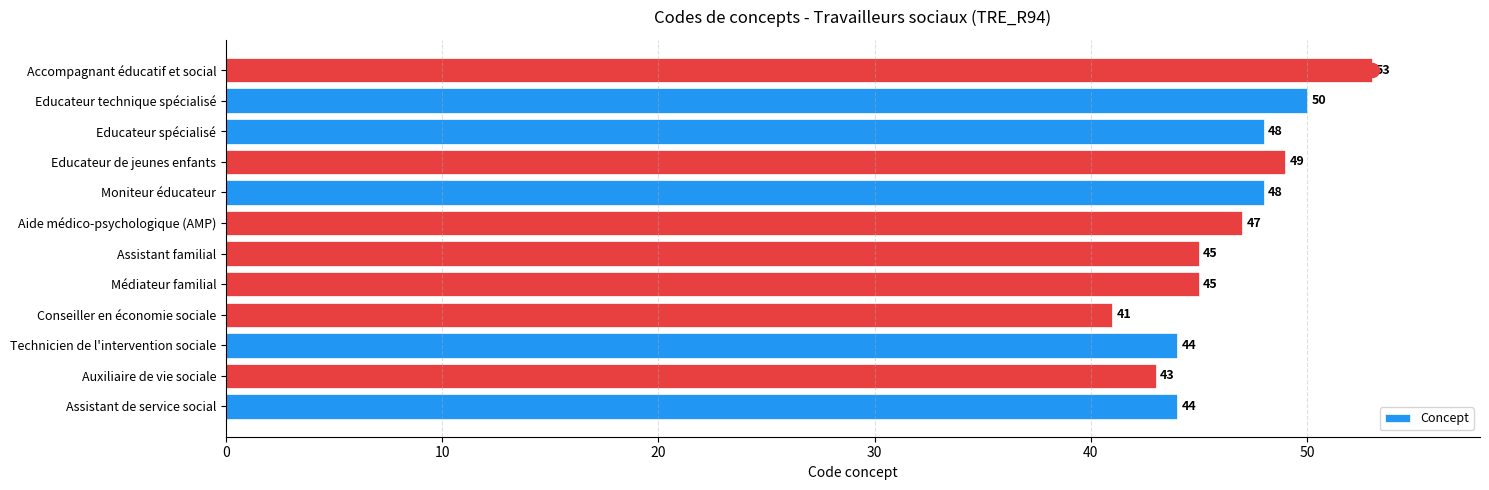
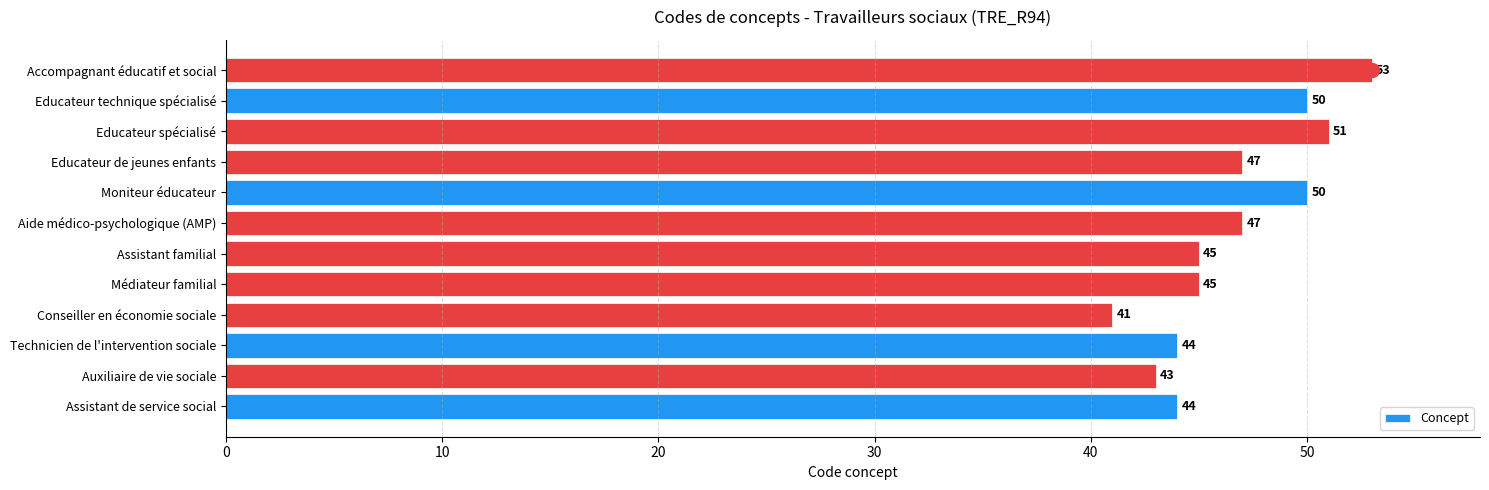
  {
    "Concept": {
      "Accompagnant éducatif et social": 53,
      "Educateur technique spécialisé": 50,
-     "Educateur spécialisé": 48,
-     "Educateur de jeunes enfants": 49,
-     "Moniteur éducateur": 48,
+     "Educateur spécialisé": 51,
+     "Educateur de jeunes enfants": 47,
+     "Moniteur éducateur": 50,
      "Aide médico-psychologique (AMP)": 47,
      "Assistant familial": 45,
      "Médiateur familial": 45,
      "Conseiller en économie sociale": 41,
      "Technicien de l'intervention sociale": 44,
      "Auxiliaire de vie sociale": 43,
      "Assistant de service social": 44
    }
  }
